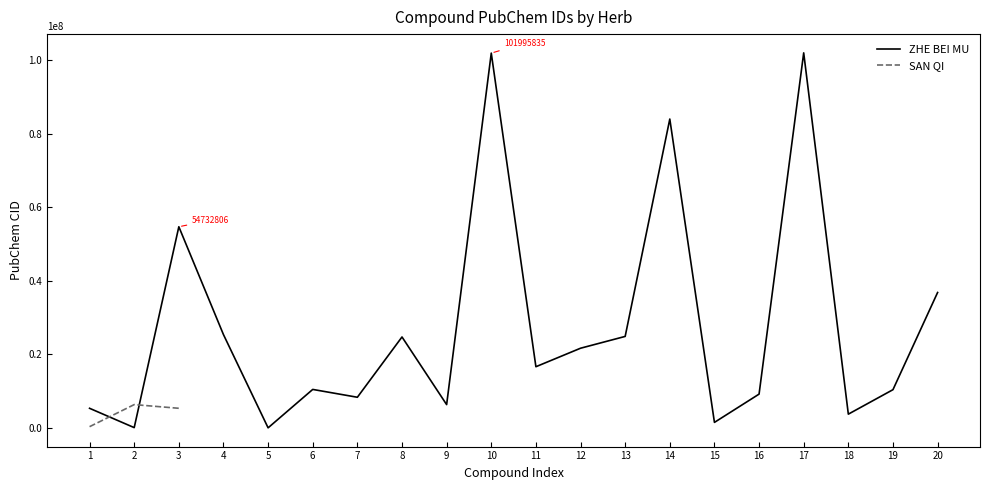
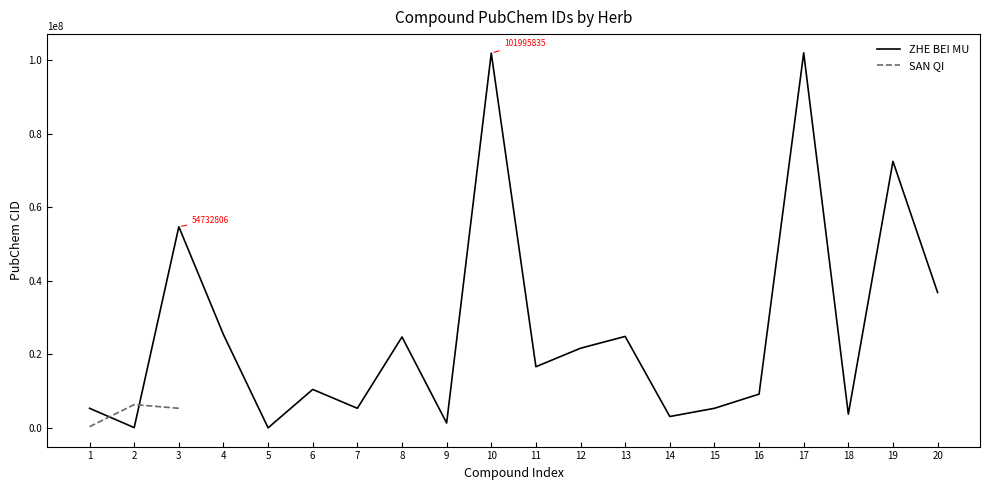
  {
    "ZHE BEI MU": {
      "1": 5000000,
      "2": 0,
      "4": 25000000,
      "5": 0,
      "6": 10000000,
-     "7": 8000000,
+     "7": 5000000,
      "8": 25000000,
-     "9": 6000000,
+     "9": 1000000,
      "11": 17000000,
      "12": 22000000,
      "13": 25000000,
-     "14": 84000000,
-     "15": 1000000,
+     "14": 3000000,
+     "15": 5000000,
      "16": 9000000,
      "17": 102000000,
      "18": 4000000,
-     "19": 10000000,
+     "19": 73000000,
      "20": 37000000
    },
    "SAN QI": {
      "1": 0,
      "2": 6000000,
      "3": 5000000
    }
  }
